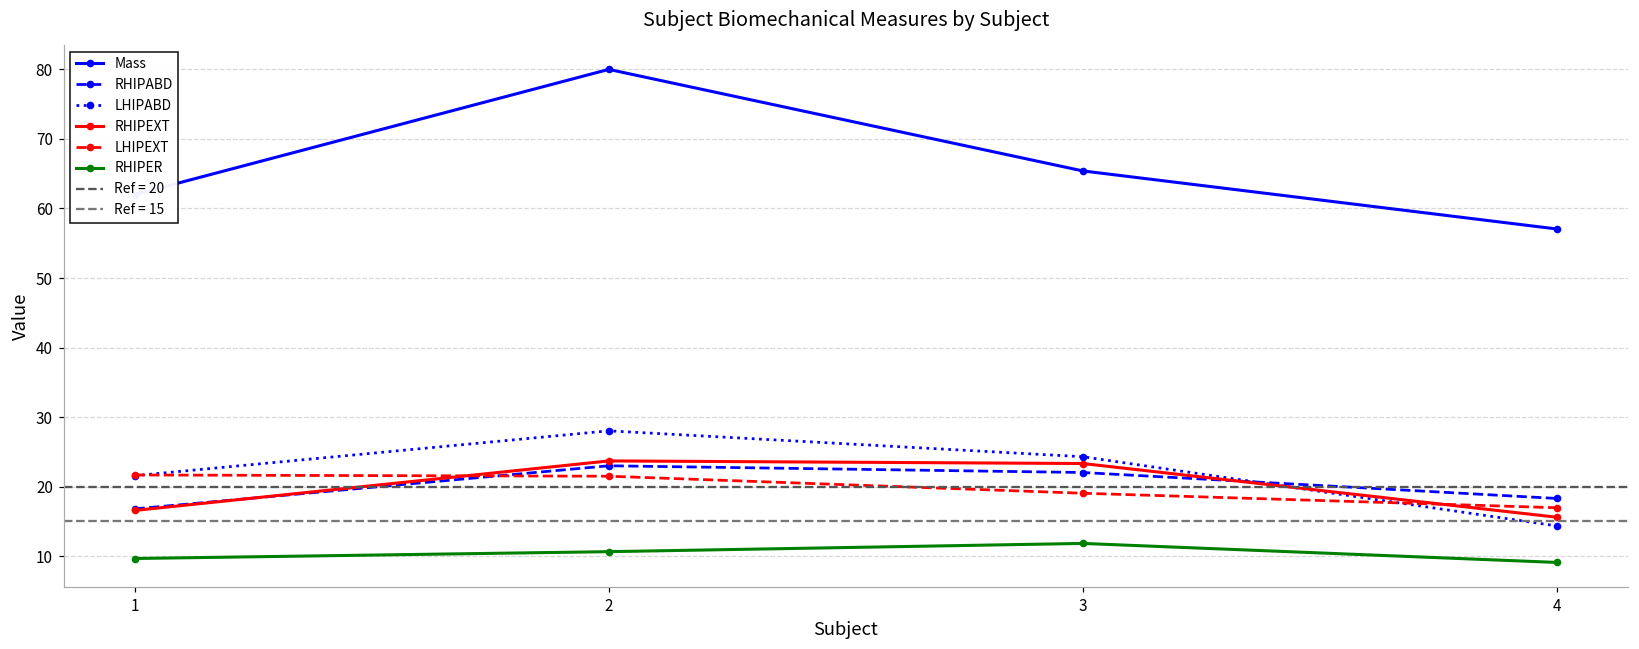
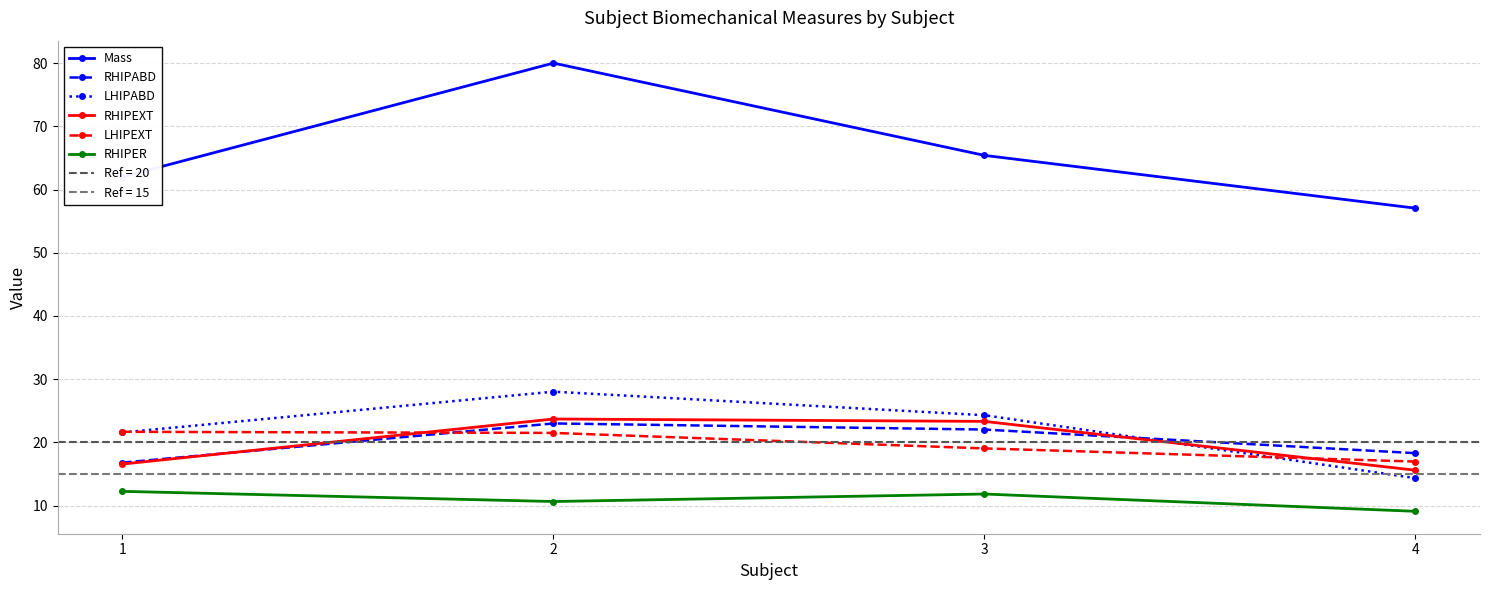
  {
    "RHIPER": {
-     "1": 10,
+     "1": 12,
      "2": 11,
      "3": 12,
      "4": 9
    }
  }
